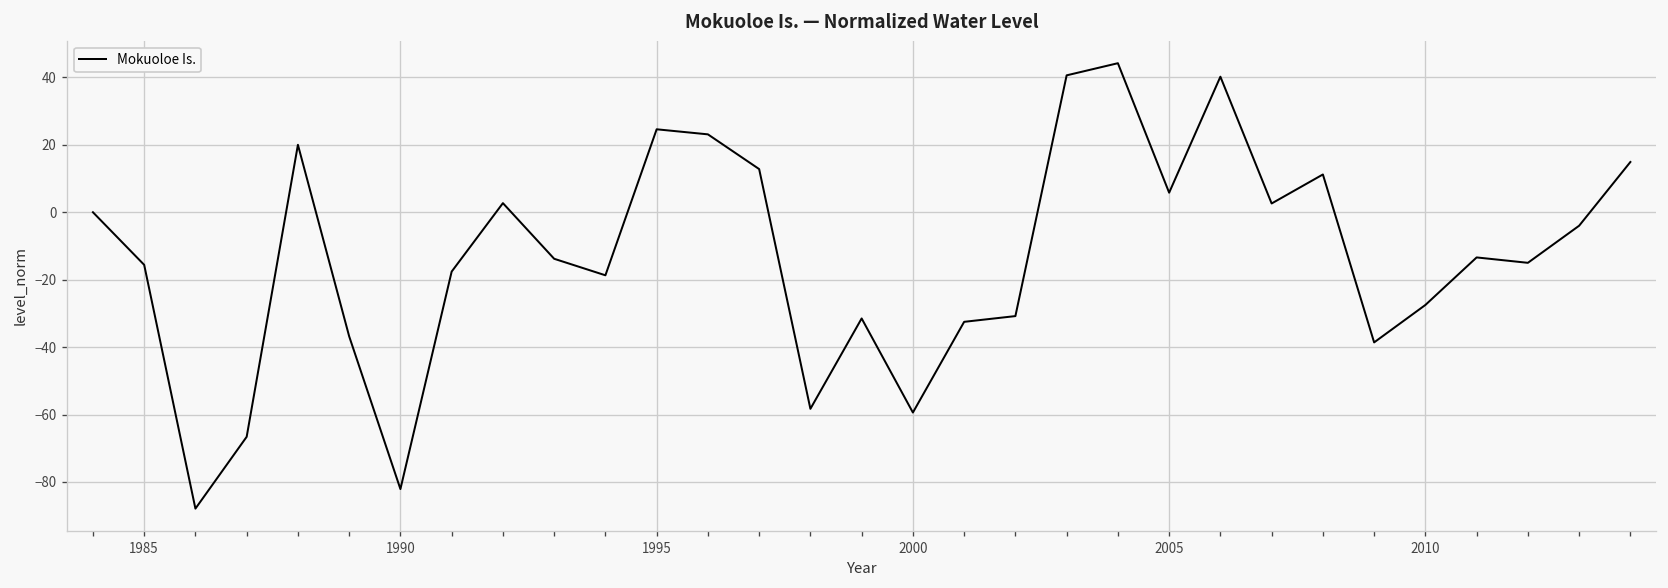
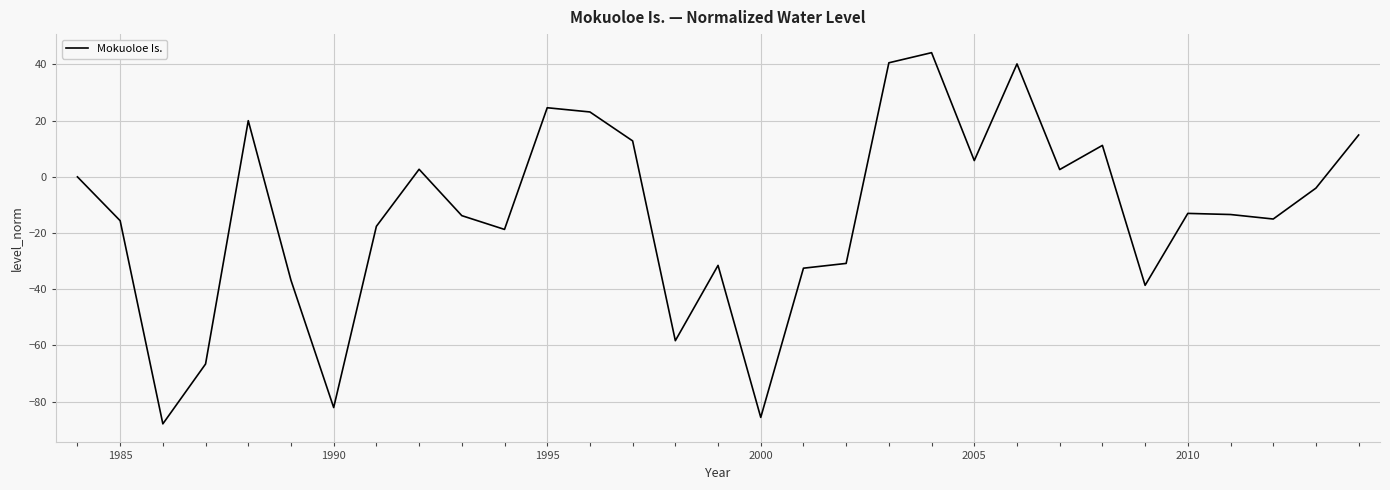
  {
    "1985": -16,
    "1990": -82,
    "1995": 25,
-   "2000": -59,
+   "2000": -86,
    "2005": 6,
-   "2010": -28
+   "2010": -13
  }
